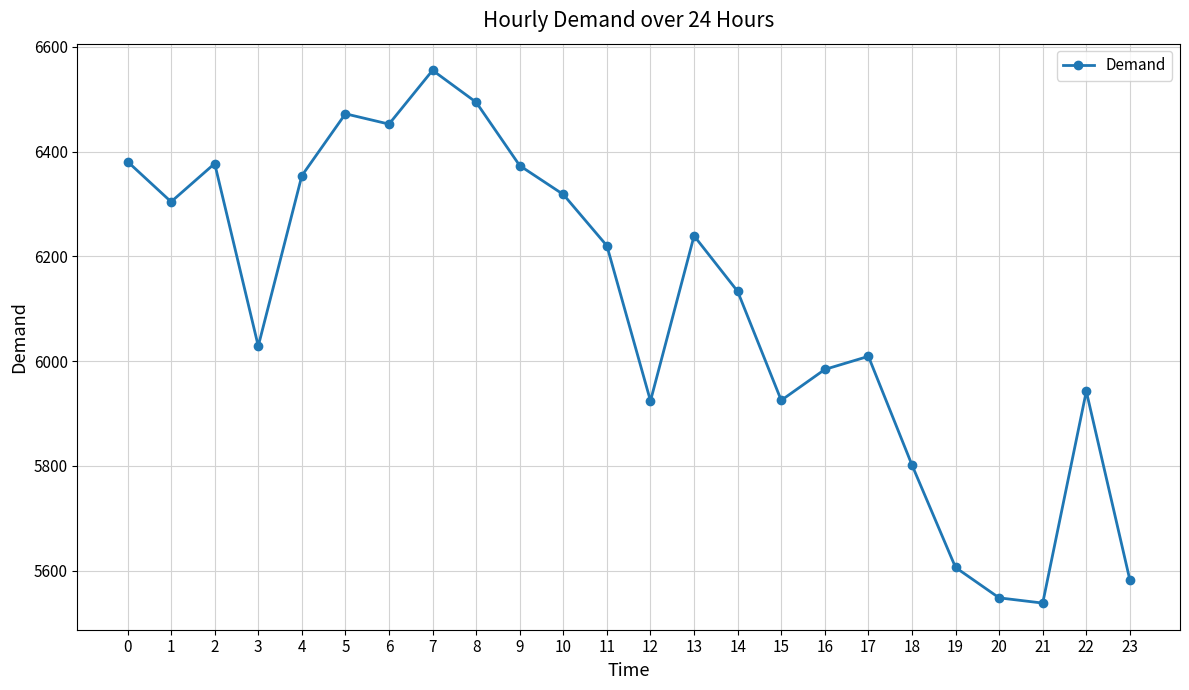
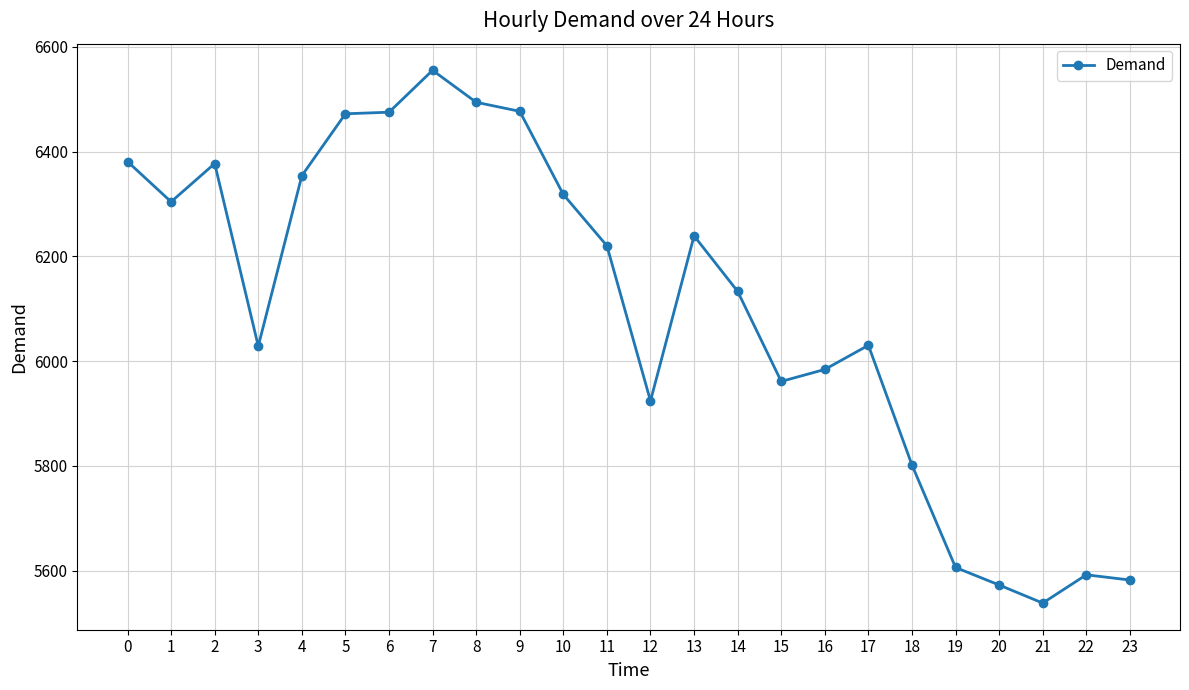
  {
    "0": 6380,
    "1": 6300,
    "2": 6380,
    "3": 6030,
    "4": 6350,
    "5": 6470,
-   "6": 6450,
+   "6": 6480,
    "7": 6560,
    "8": 6490,
-   "9": 6370,
+   "9": 6480,
    "10": 6320,
    "11": 6220,
    "12": 5920,
    "13": 6240,
    "14": 6130,
-   "15": 5930,
+   "15": 5960,
    "16": 5980,
-   "17": 6010,
+   "17": 6030,
    "18": 5800,
    "19": 5610,
-   "20": 5550,
+   "20": 5570,
    "21": 5540,
-   "22": 5940,
+   "22": 5590,
    "23": 5580
  }
